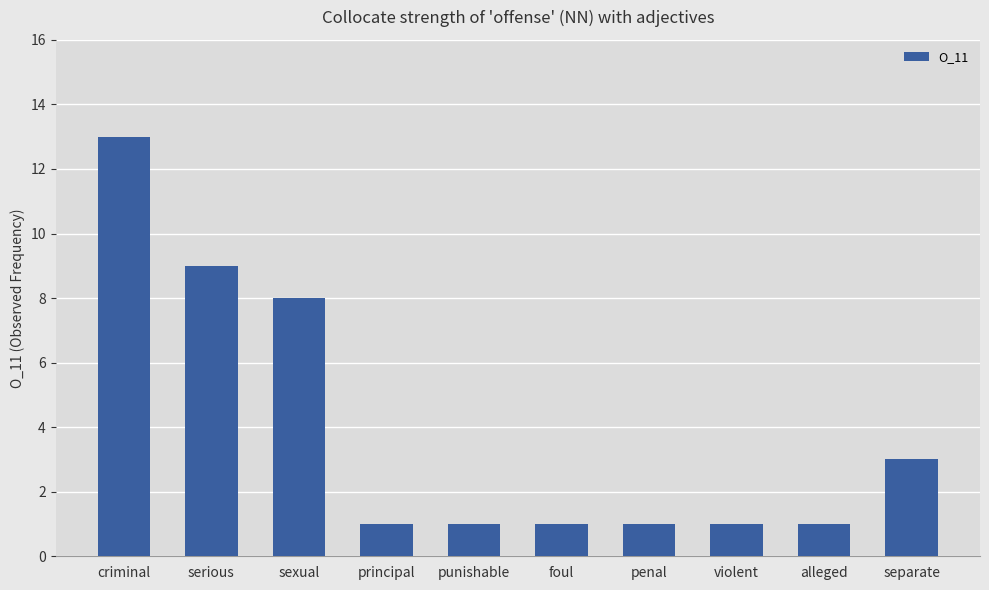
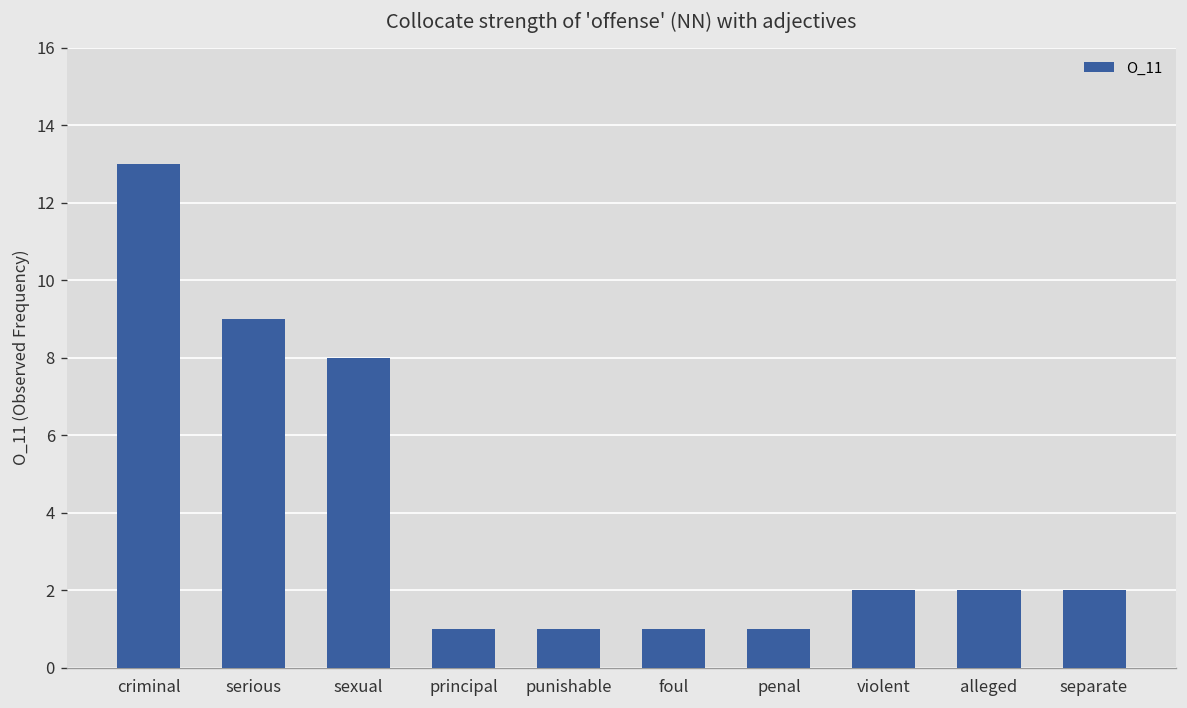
  {
    "criminal": 13,
    "serious": 9,
    "sexual": 8,
    "principal": 1,
    "punishable": 1,
    "foul": 1,
    "penal": 1,
-   "violent": 1,
-   "alleged": 1,
-   "separate": 3
+   "violent": 2,
+   "alleged": 2,
+   "separate": 2
  }
